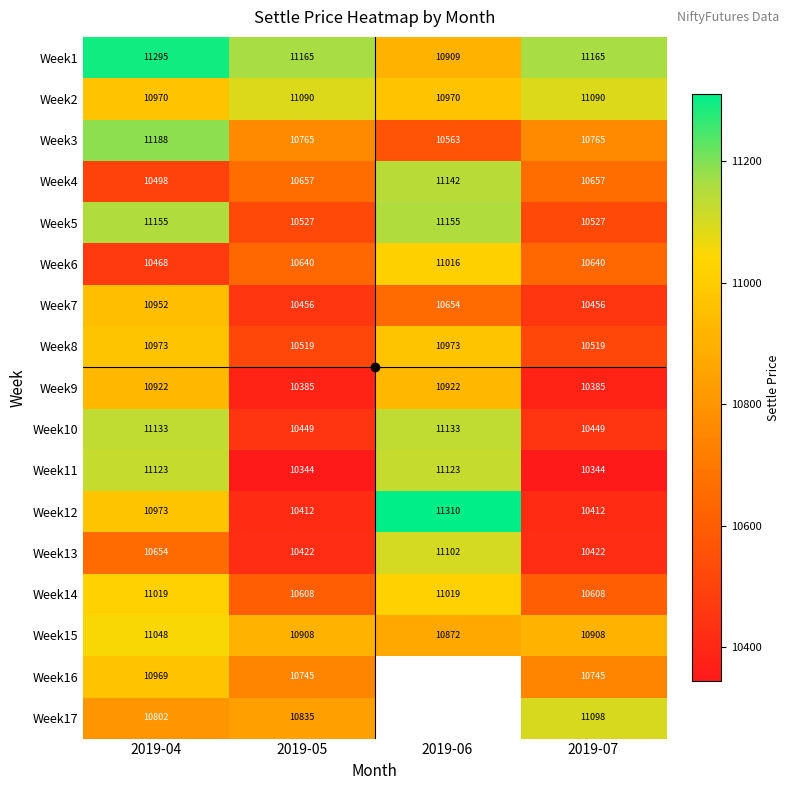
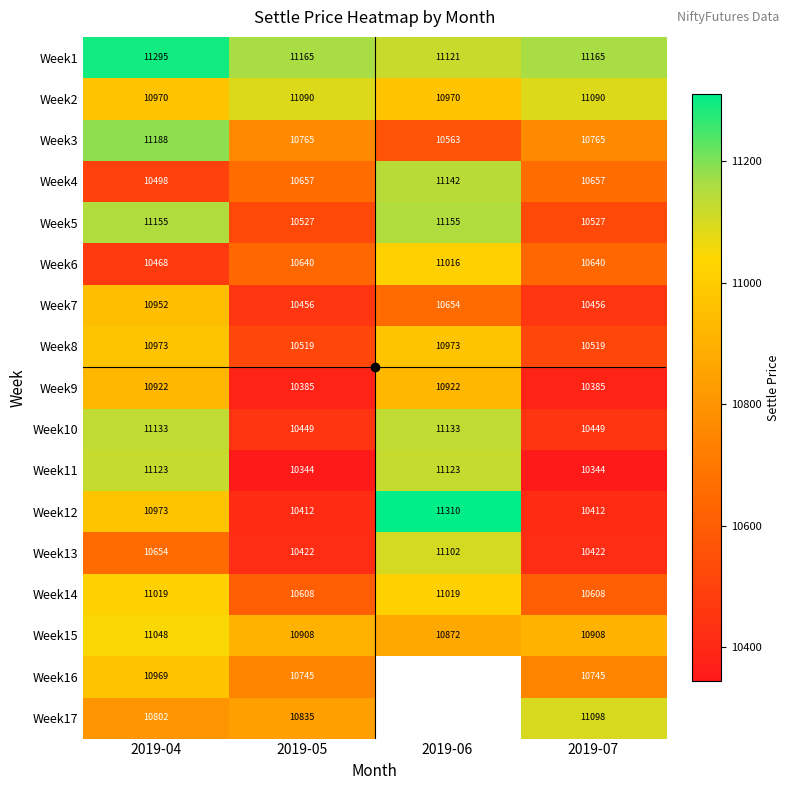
  {
    "Week1": {
      "2019-04": 11295,
      "2019-05": 11165,
-     "2019-06": 10909,
+     "2019-06": 11121,
      "2019-07": 11165
    },
    "Week2": {
      "2019-04": 10970,
      "2019-05": 11090,
      "2019-06": 10970,
      "2019-07": 11090
    },
    "Week3": {
      "2019-04": 11188,
      "2019-05": 10765,
      "2019-06": 10563,
      "2019-07": 10765
    },
    "Week4": {
      "2019-04": 10498,
      "2019-05": 10657,
      "2019-06": 11142,
      "2019-07": 10657
    },
    "Week5": {
      "2019-04": 11155,
      "2019-05": 10527,
      "2019-06": 11155,
      "2019-07": 10527
    },
    "Week6": {
      "2019-04": 10468,
      "2019-05": 10640,
      "2019-06": 11016,
      "2019-07": 10640
    },
    "Week7": {
      "2019-04": 10952,
      "2019-05": 10456,
      "2019-06": 10654,
      "2019-07": 10456
    },
    "Week8": {
      "2019-04": 10973,
      "2019-05": 10519,
      "2019-06": 10973,
      "2019-07": 10519
    },
    "Week9": {
      "2019-04": 10922,
      "2019-05": 10385,
      "2019-06": 10922,
      "2019-07": 10385
    },
    "Week10": {
      "2019-04": 11133,
      "2019-05": 10449,
      "2019-06": 11133,
      "2019-07": 10449
    },
    "Week11": {
      "2019-04": 11123,
      "2019-05": 10344,
      "2019-06": 11123,
      "2019-07": 10344
    },
    "Week12": {
      "2019-04": 10973,
      "2019-05": 10412,
      "2019-06": 11310,
      "2019-07": 10412
    },
    "Week13": {
      "2019-04": 10654,
      "2019-05": 10422,
      "2019-06": 11102,
      "2019-07": 10422
    },
    "Week14": {
      "2019-04": 11019,
      "2019-05": 10608,
      "2019-06": 11019,
      "2019-07": 10608
    },
    "Week15": {
      "2019-04": 11048,
      "2019-05": 10908,
      "2019-06": 10872,
      "2019-07": 10908
    },
    "Week16": {
      "2019-04": 10969,
      "2019-05": 10745,
      "2019-07": 10745
    },
    "Week17": {
      "2019-04": 10802,
      "2019-05": 10835,
      "2019-07": 11098
    }
  }
